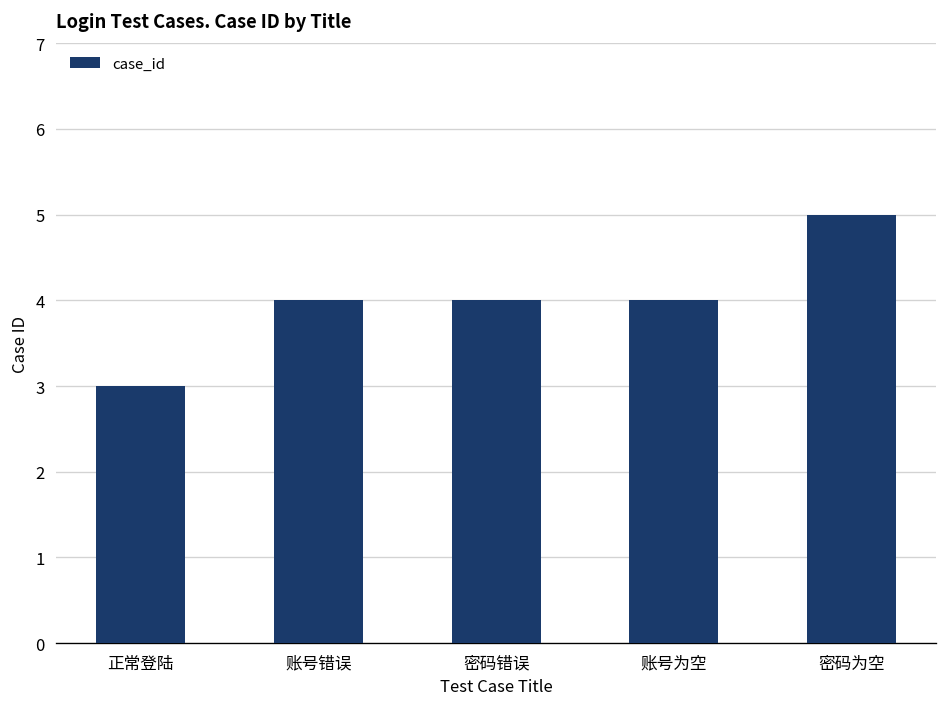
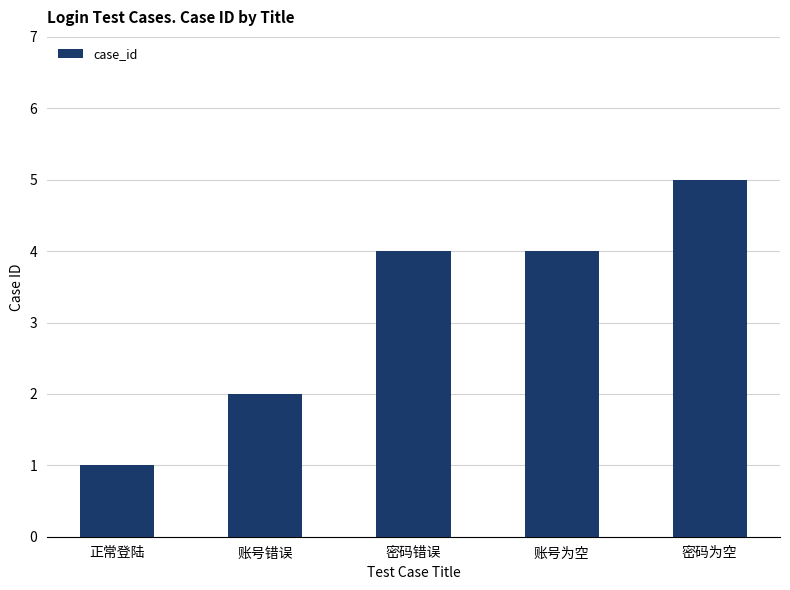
  {
-   "正常登陆": 3,
-   "账号错误": 4,
+   "正常登陆": 1,
+   "账号错误": 2,
    "密码错误": 4,
    "账号为空": 4,
    "密码为空": 5
  }
